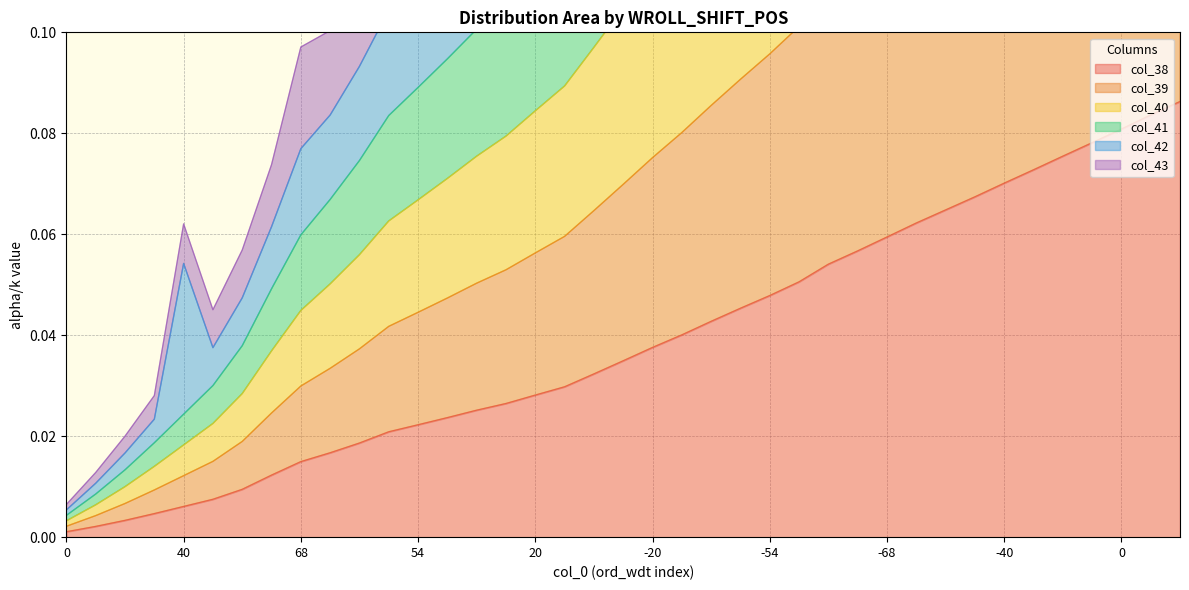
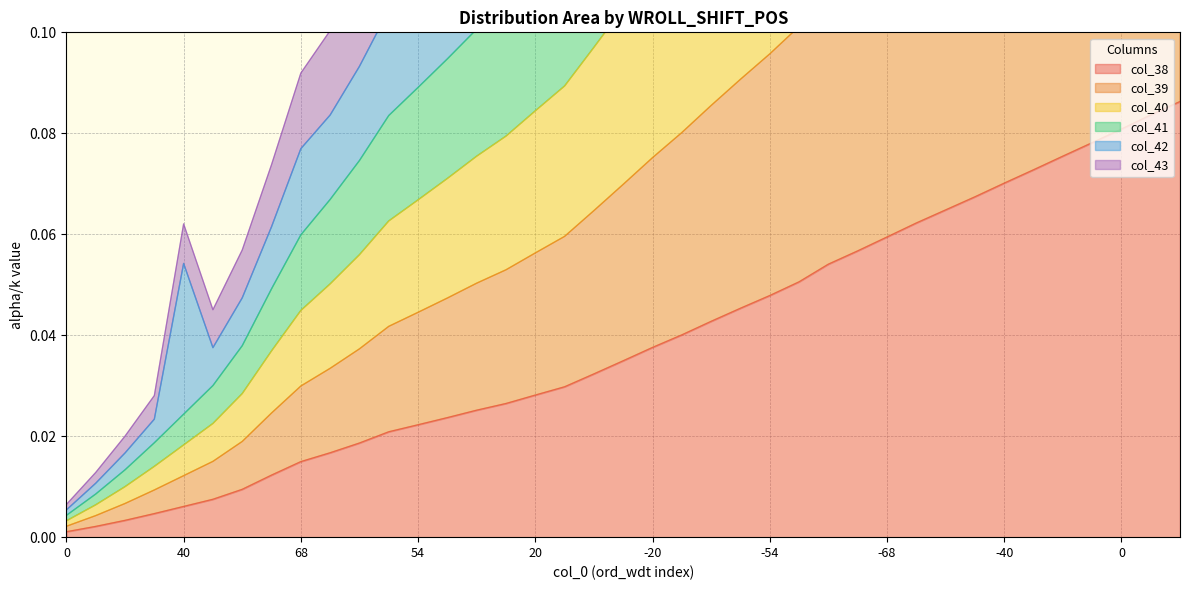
  {
    "col_41": {
      "40": 0.006,
      "68": 0.015,
      "54": 0.022
    },
    "col_42": {
      "40": 0.030,
      "68": 0.017
    },
    "col_43": {
      "40": 0.008,
-     "68": 0.020
+     "68": 0.015
    }
  }
